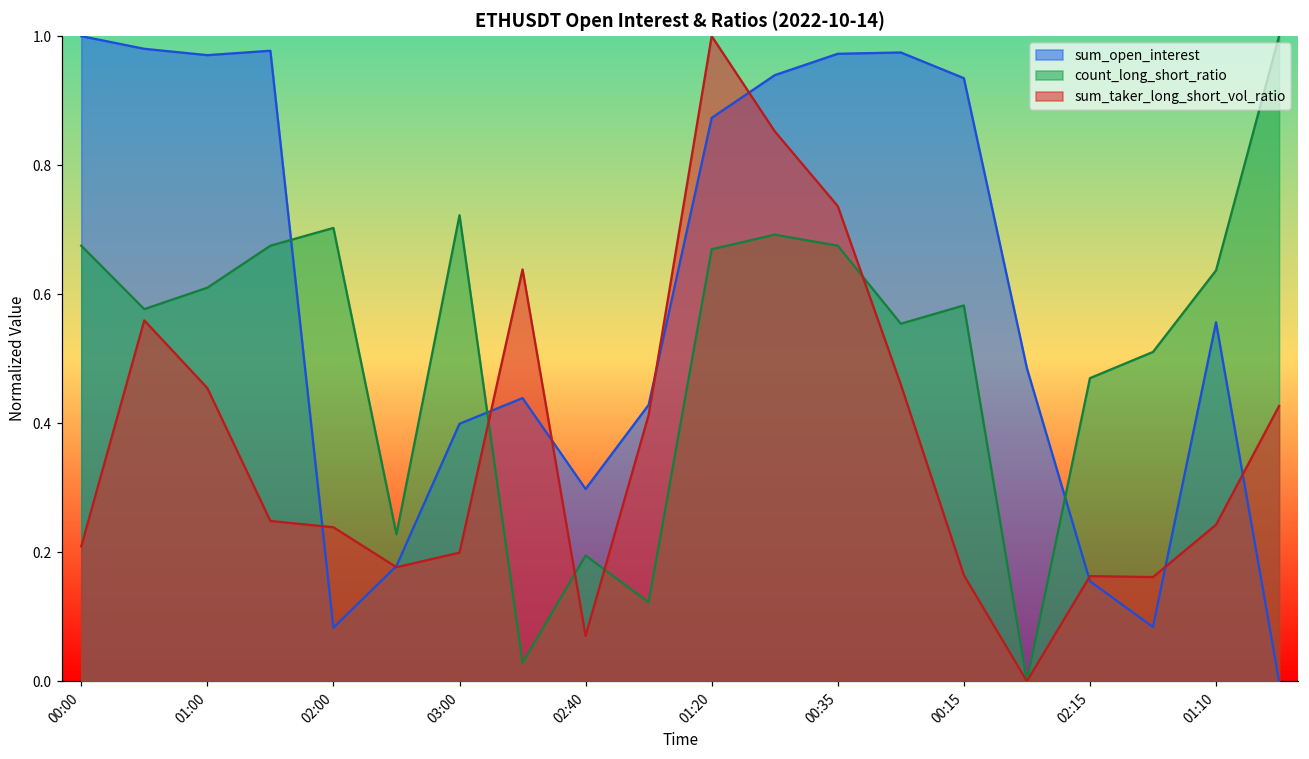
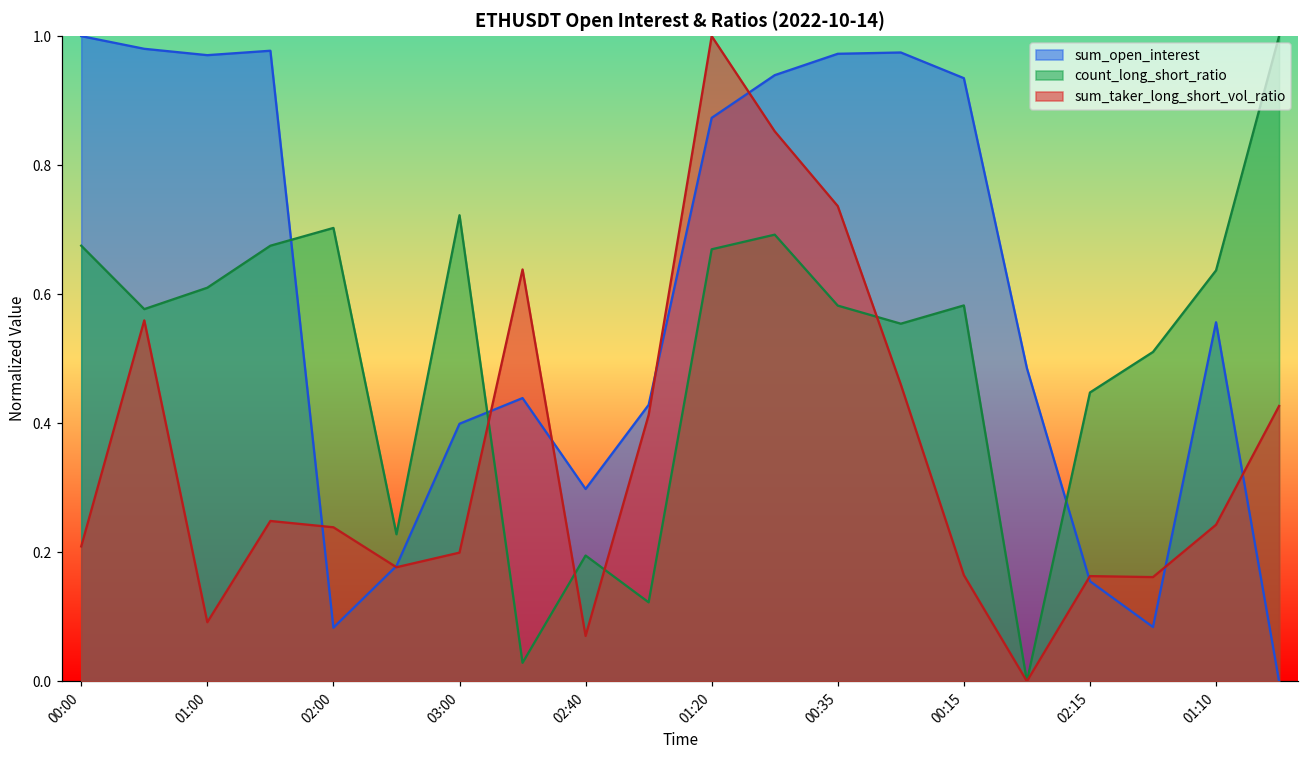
  {
    "sum_open_interest": {
      "00:00": 1.00,
      "01:00": 0.97,
      "02:00": 0.08,
      "03:00": 0.40,
      "02:40": 0.30,
      "01:20": 0.87,
      "00:35": 0.97,
      "00:15": 0.93,
      "02:15": 0.16,
      "01:10": 0.56
    },
    "count_long_short_ratio": {
      "00:00": 0.68,
      "01:00": 0.61,
      "02:00": 0.70,
      "03:00": 0.72,
      "02:40": 0.19,
      "01:20": 0.67,
-     "00:35": 0.68,
+     "00:35": 0.58,
      "00:15": 0.58,
-     "02:15": 0.47,
+     "02:15": 0.45,
      "01:10": 0.64
    },
    "sum_taker_long_short_vol_ratio": {
      "00:00": 0.21,
-     "01:00": 0.45,
+     "01:00": 0.09,
      "02:00": 0.24,
      "03:00": 0.20,
      "02:40": 0.07,
      "01:20": 1.00,
      "00:35": 0.74,
      "00:15": 0.16,
      "02:15": 0.16,
      "01:10": 0.24
    }
  }
